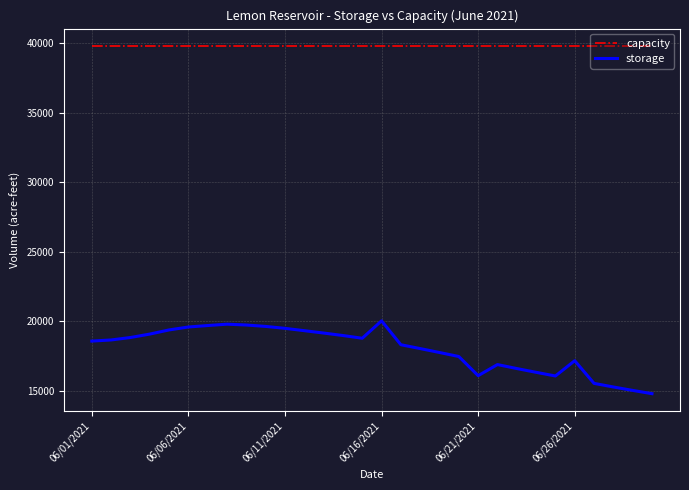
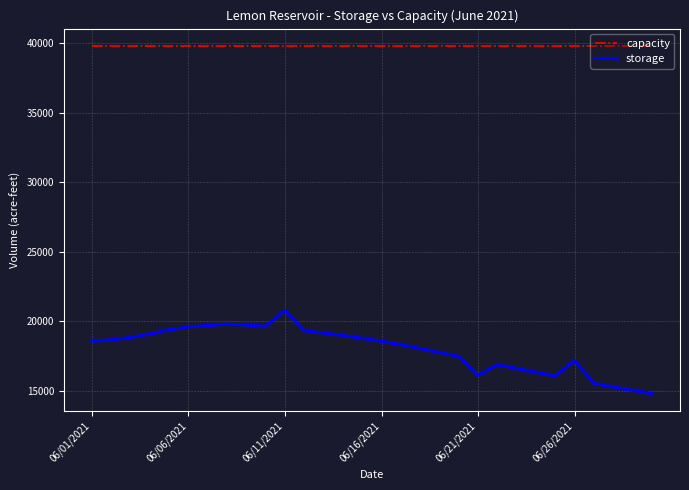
  {
    "capacity": {
      "06/01/2021": 39800,
      "06/06/2021": 39800,
      "06/11/2021": 39800,
      "06/16/2021": 39800,
      "06/21/2021": 39800,
      "06/26/2021": 39800
    },
    "storage": {
      "06/01/2021": 18600,
      "06/06/2021": 19600,
-     "06/11/2021": 19500,
-     "06/16/2021": 20000,
+     "06/11/2021": 20800,
+     "06/16/2021": 18600,
      "06/21/2021": 16100,
      "06/26/2021": 17200
    }
  }
